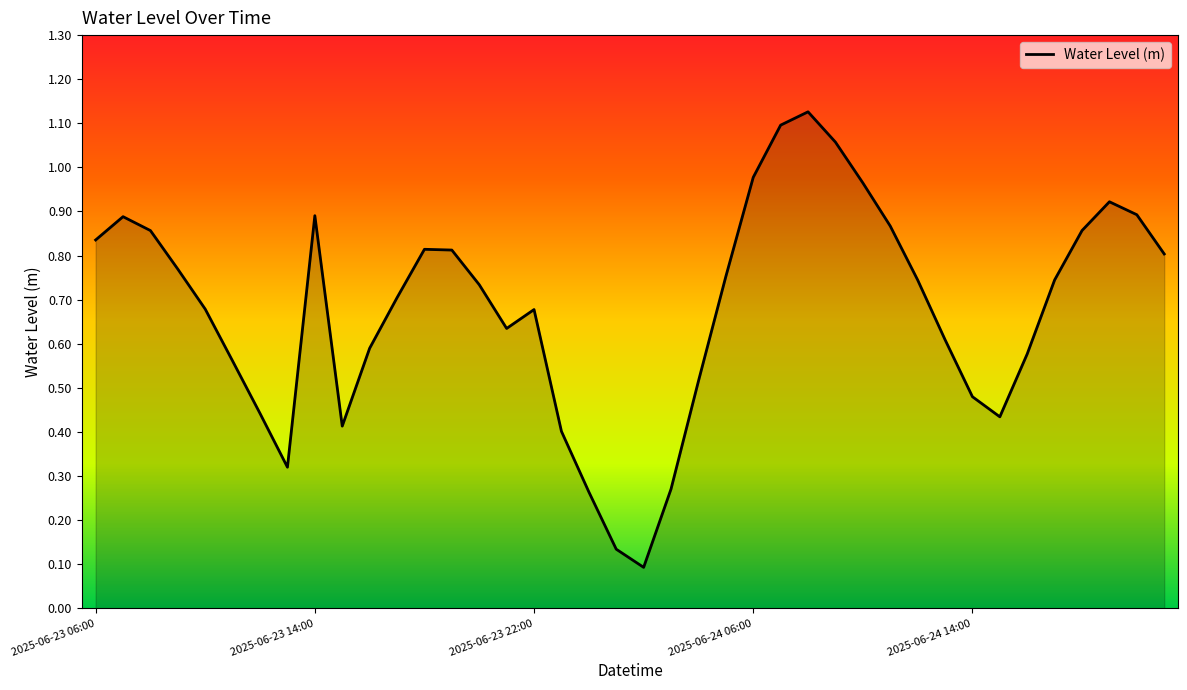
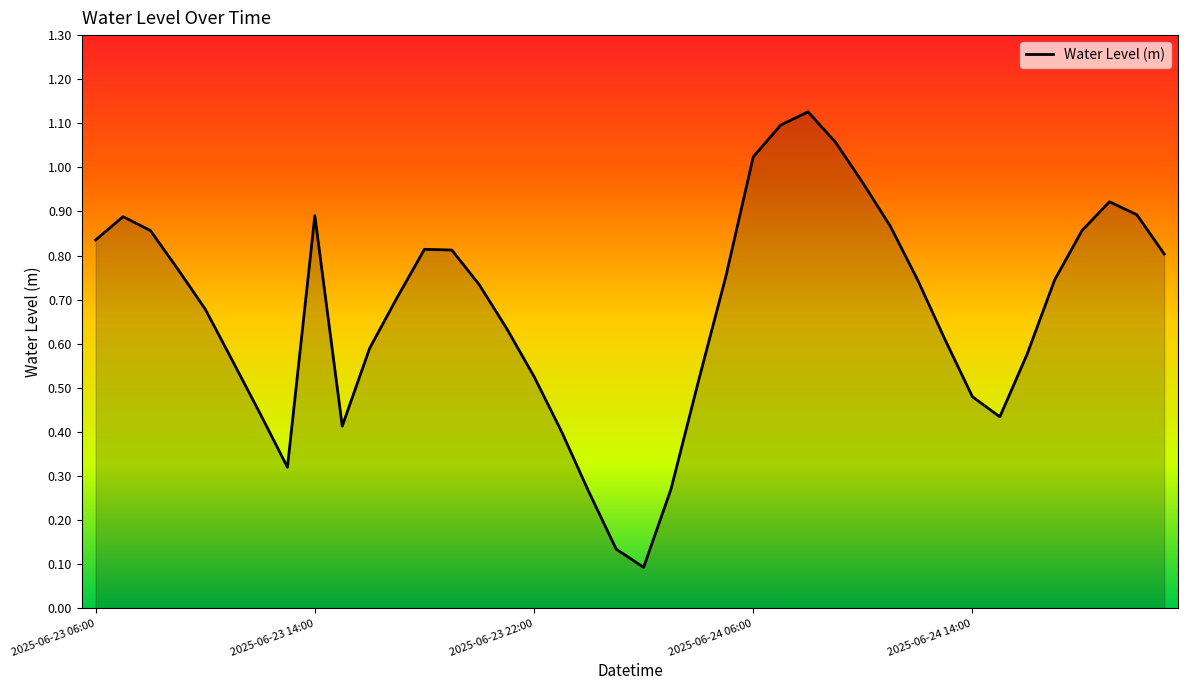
  {
    "2025-06-23 06:00": 0.84,
    "2025-06-23 14:00": 0.89,
-   "2025-06-23 22:00": 0.68,
-   "2025-06-24 06:00": 0.98,
+   "2025-06-23 22:00": 0.53,
+   "2025-06-24 06:00": 1.02,
    "2025-06-24 14:00": 0.48
  }
